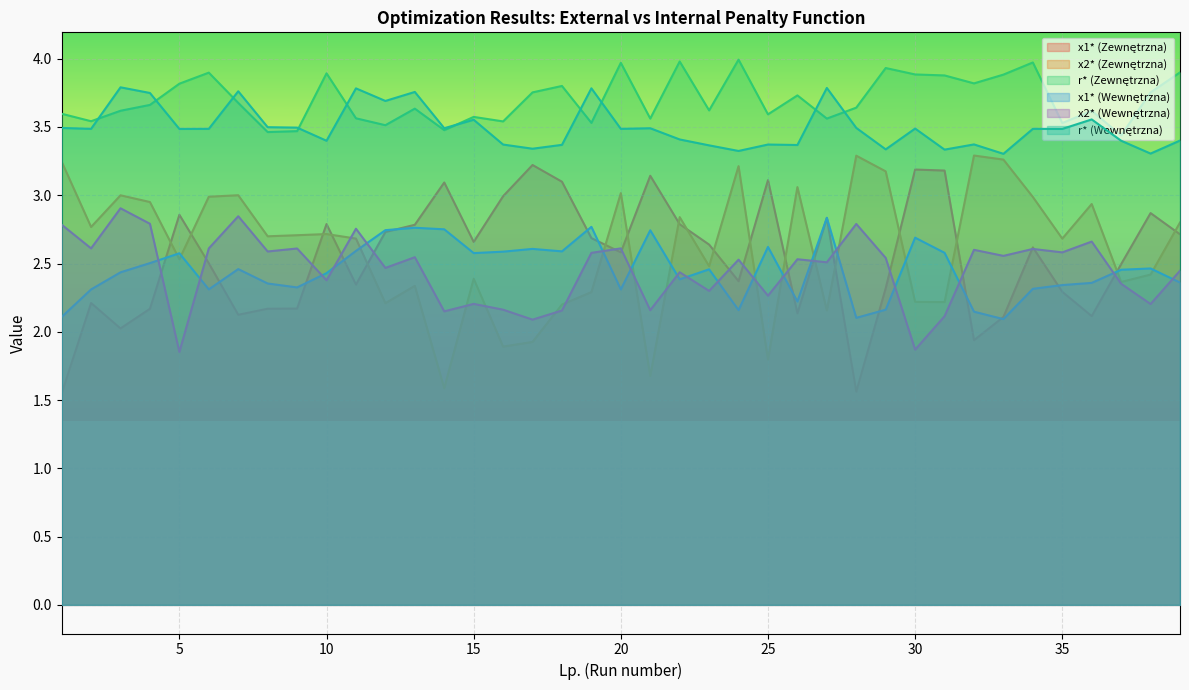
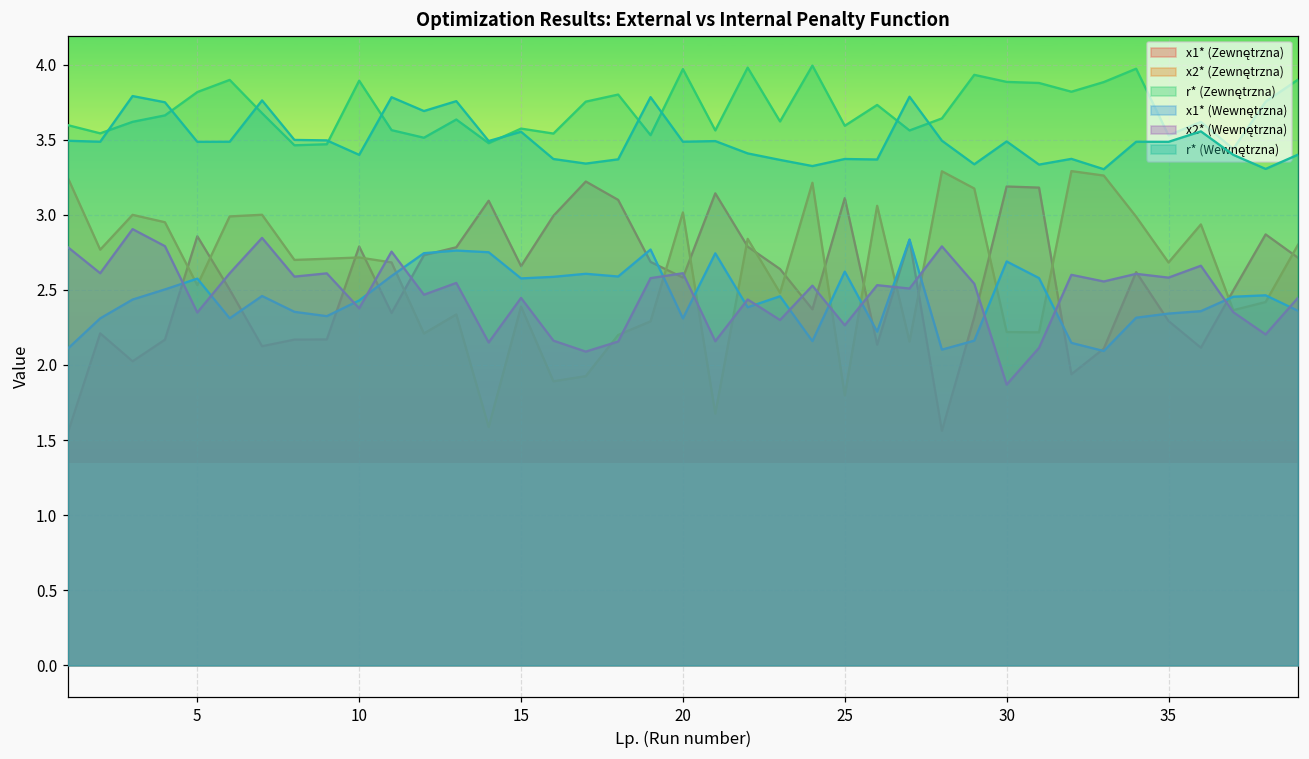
  {
    "x2* (Wewnętrzna)": {
-     "5": 1.85,
+     "5": 2.35,
      "10": 2.38,
-     "15": 2.20,
+     "15": 2.45,
      "20": 2.61,
      "25": 2.26,
      "30": 1.87,
      "35": 2.58
    }
  }
